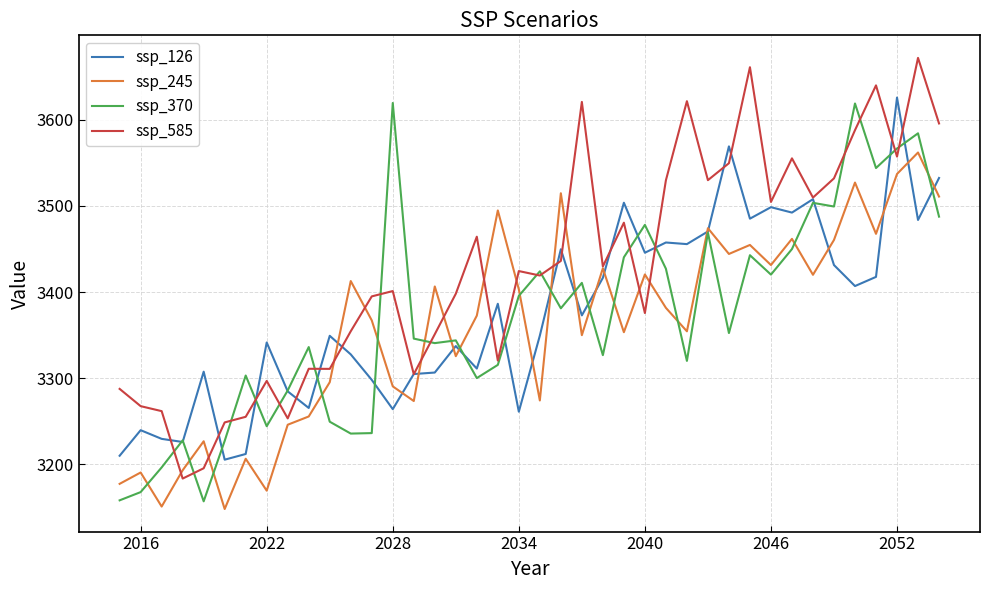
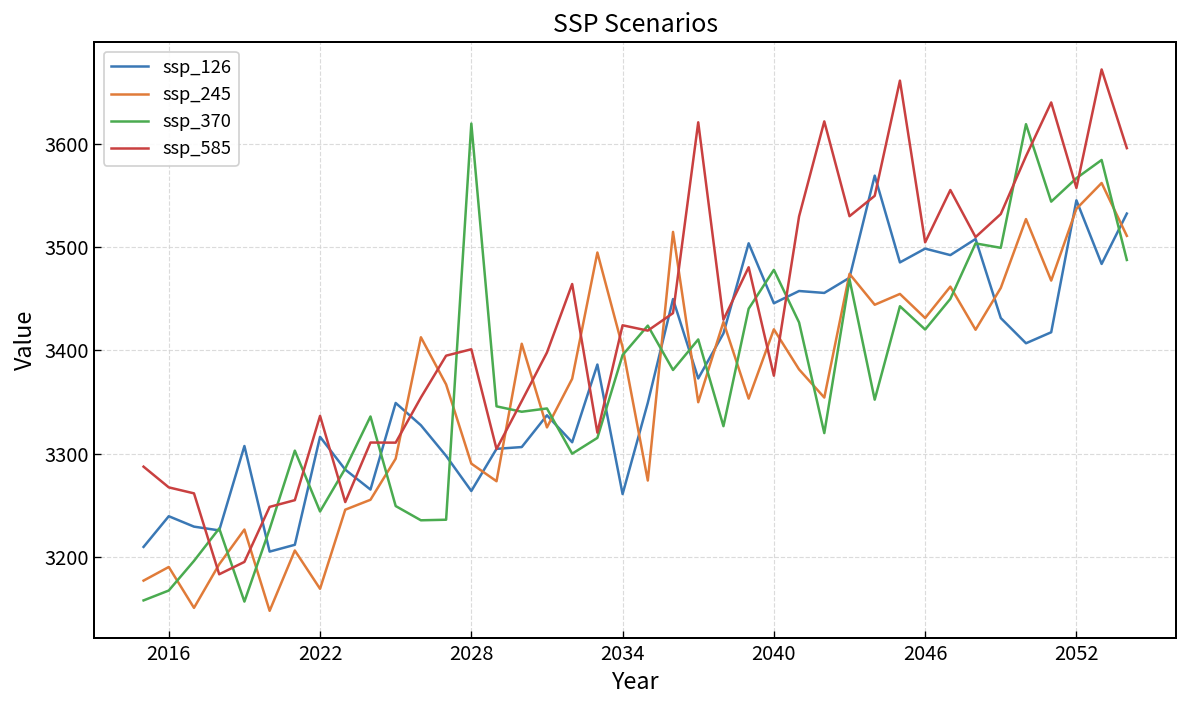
  {
    "ssp_126": {
      "2016": 3240,
-     "2022": 3340,
+     "2022": 3320,
      "2028": 3260,
      "2034": 3260,
      "2040": 3450,
      "2046": 3500,
-     "2052": 3630
+     "2052": 3550
    },
    "ssp_245": {
      "2016": 3190,
      "2022": 3170,
      "2028": 3290,
      "2034": 3400,
      "2040": 3420,
      "2046": 3430,
      "2052": 3540
    },
    "ssp_370": {
      "2016": 3170,
      "2022": 3240,
      "2028": 3620,
      "2034": 3400,
      "2040": 3480,
      "2046": 3420,
      "2052": 3570
    },
    "ssp_585": {
      "2016": 3270,
-     "2022": 3300,
+     "2022": 3340,
      "2028": 3400,
      "2034": 3420,
      "2040": 3380,
      "2046": 3500,
      "2052": 3560
    }
  }
